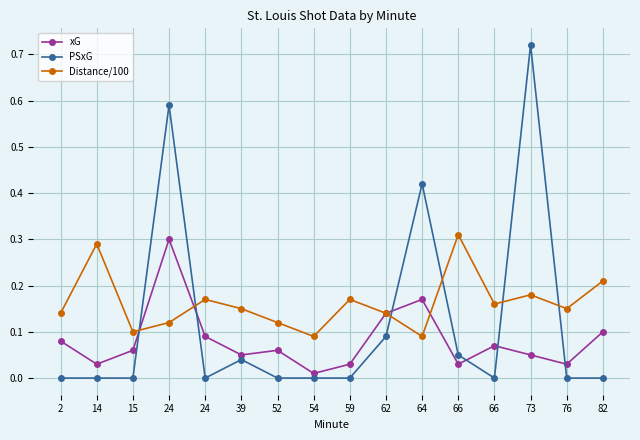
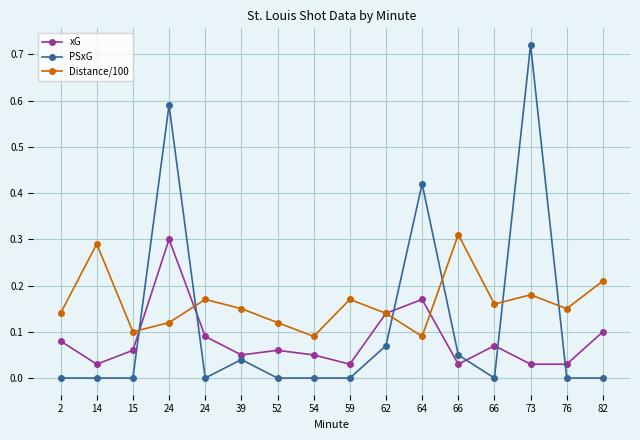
  {
    "xG": {
      "2": 0.08,
      "14": 0.03,
      "15": 0.06,
      "39": 0.05,
      "52": 0.06,
-     "54": 0.01,
+     "54": 0.05,
      "59": 0.03,
      "64": 0.17,
-     "73": 0.05,
+     "73": 0.03,
      "76": 0.03,
      "82": 0.10
    },
    "PSxG": {
      "2": 0.00,
      "14": 0.00,
      "15": 0.00,
      "39": 0.04,
      "52": 0.00,
      "54": 0.00,
      "59": 0.00,
-     "62": 0.09,
+     "62": 0.07,
      "64": 0.42,
      "73": 0.72,
      "76": 0.00,
      "82": 0.00
    },
    "Distance/100": {
      "2": 0.14,
      "14": 0.29,
      "15": 0.10,
      "39": 0.15,
      "52": 0.12,
      "54": 0.09,
      "59": 0.17,
      "64": 0.09,
      "73": 0.18,
      "76": 0.15,
      "82": 0.21
    }
  }
